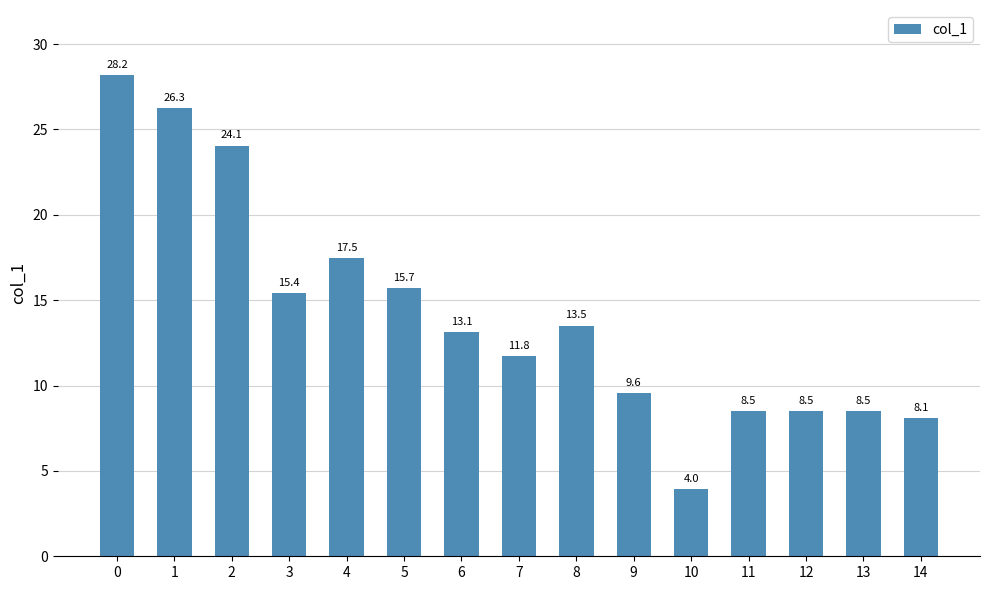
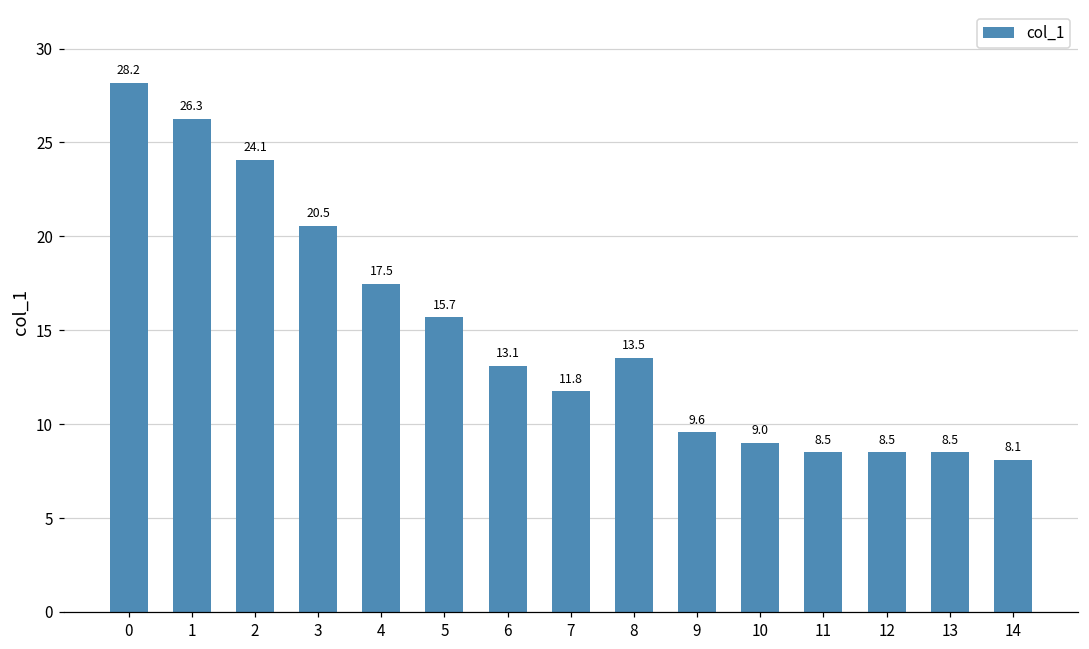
  {
    "0": 28.2,
    "1": 26.3,
    "2": 24.1,
-   "3": 15.4,
+   "3": 20.5,
    "4": 17.5,
    "5": 15.7,
    "6": 13.1,
    "7": 11.8,
    "8": 13.5,
    "9": 9.6,
-   "10": 4.0,
+   "10": 9.0,
    "11": 8.5,
    "12": 8.5,
    "13": 8.5,
    "14": 8.1
  }
